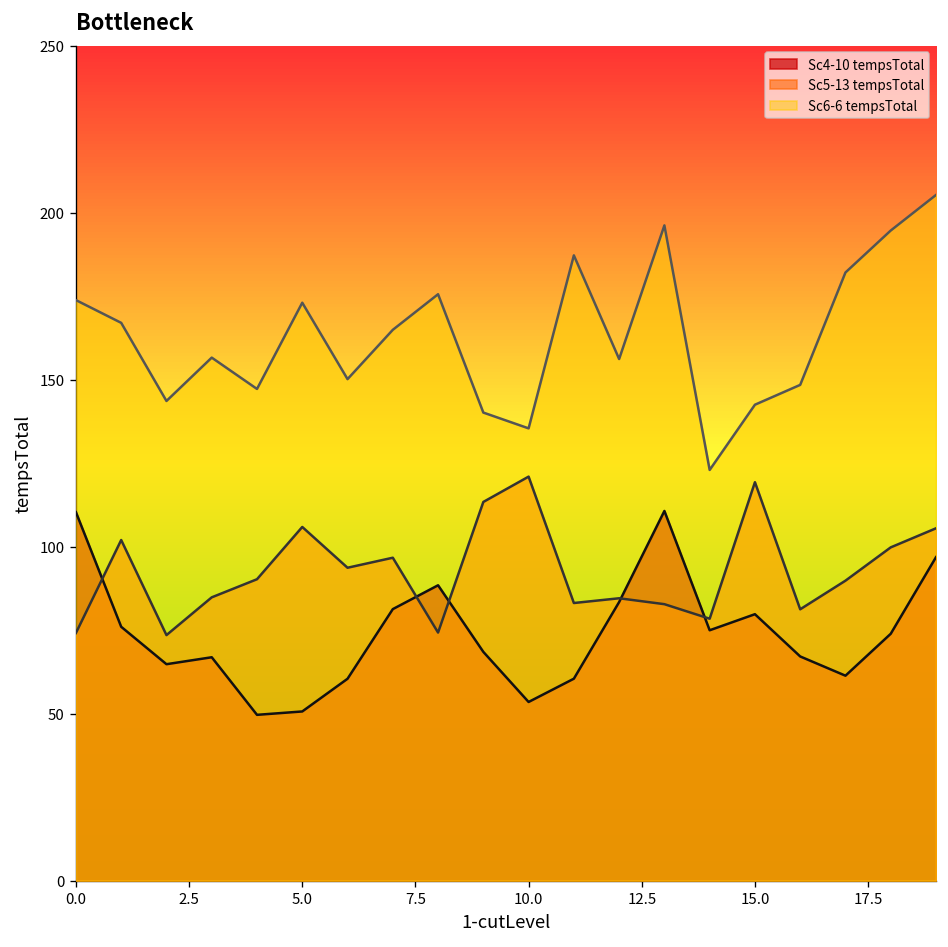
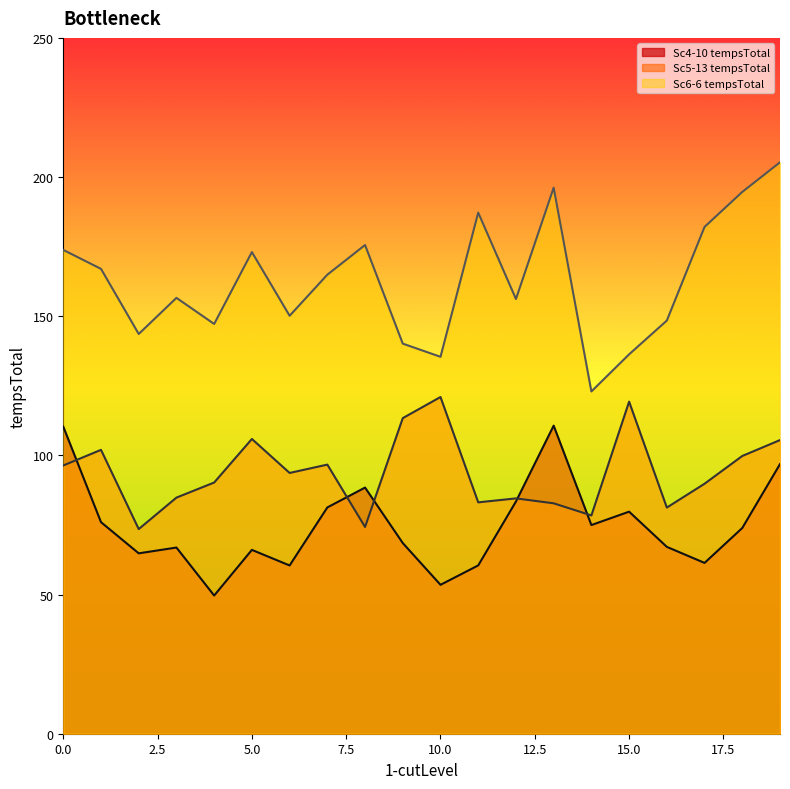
  {
    "Sc4-10 tempsTotal": {
      "0.0": 110,
-     "5.0": 51,
+     "5.0": 66,
      "10.0": 54,
      "15.0": 80
    },
    "Sc5-13 tempsTotal": {
-     "0.0": 74,
+     "0.0": 96,
      "5.0": 106,
      "10.0": 121,
      "15.0": 119
    },
    "Sc6-6 tempsTotal": {
      "0.0": 174,
      "5.0": 173,
      "10.0": 135,
-     "15.0": 143
+     "15.0": 136
    }
  }
